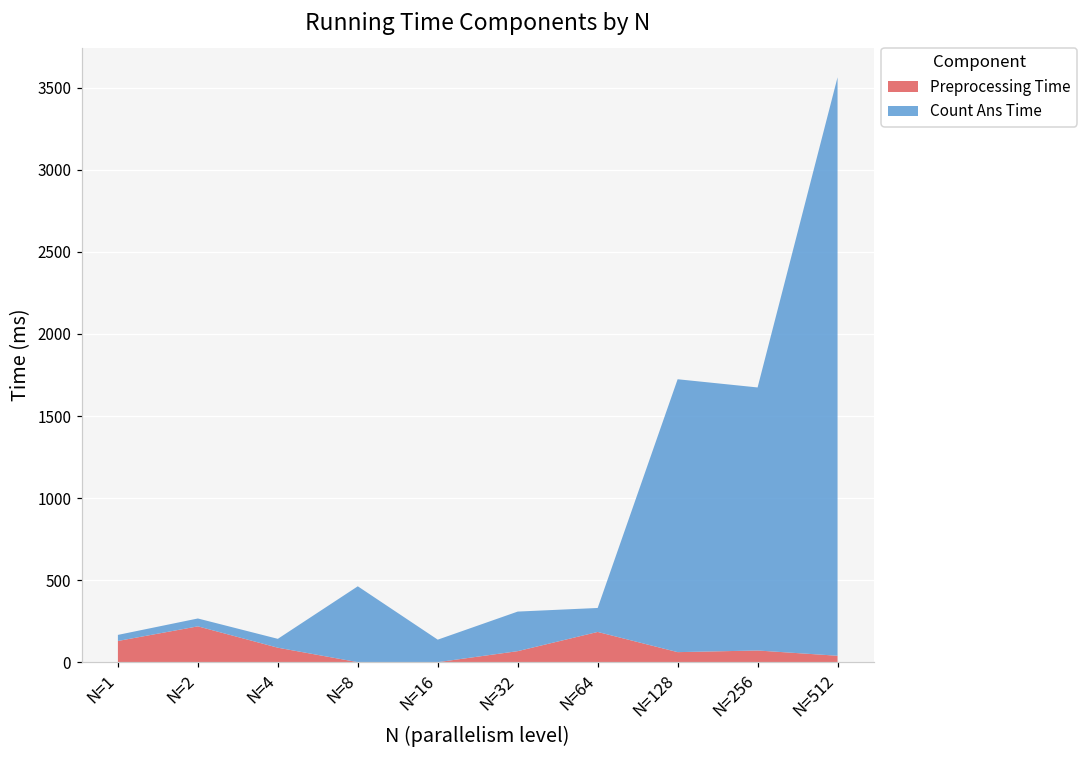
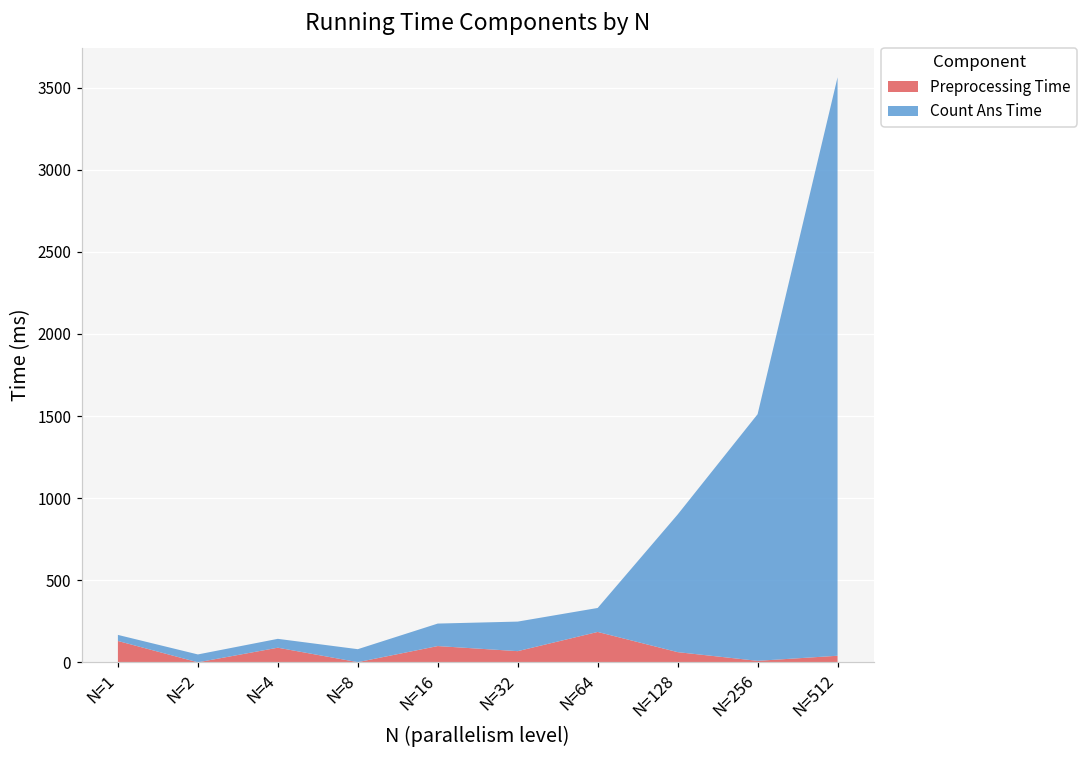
  {
    "Preprocessing Time": {
      "N=1": 130,
-     "N=2": 220,
+     "N=2": 0,
      "N=4": 90,
-     "N=16": 0,
+     "N=16": 100,
      "N=32": 70,
      "N=64": 190,
      "N=128": 60,
-     "N=256": 70,
+     "N=256": 10,
      "N=512": 40
    },
    "Count Ans Time": {
      "N=1": 40,
      "N=2": 50,
      "N=4": 50,
-     "N=8": 460,
+     "N=8": 80,
      "N=16": 140,
-     "N=32": 240,
+     "N=32": 180,
      "N=64": 150,
-     "N=128": 1660,
-     "N=256": 1600,
+     "N=128": 840,
+     "N=256": 1500,
      "N=512": 3520
    }
  }
